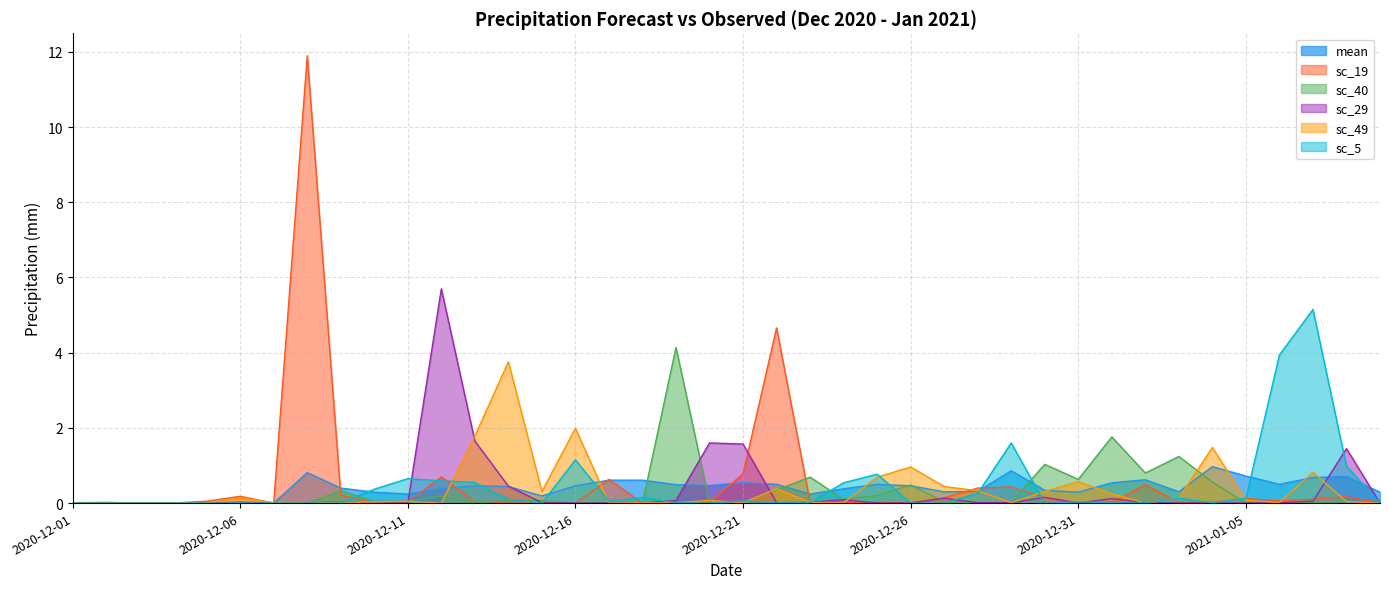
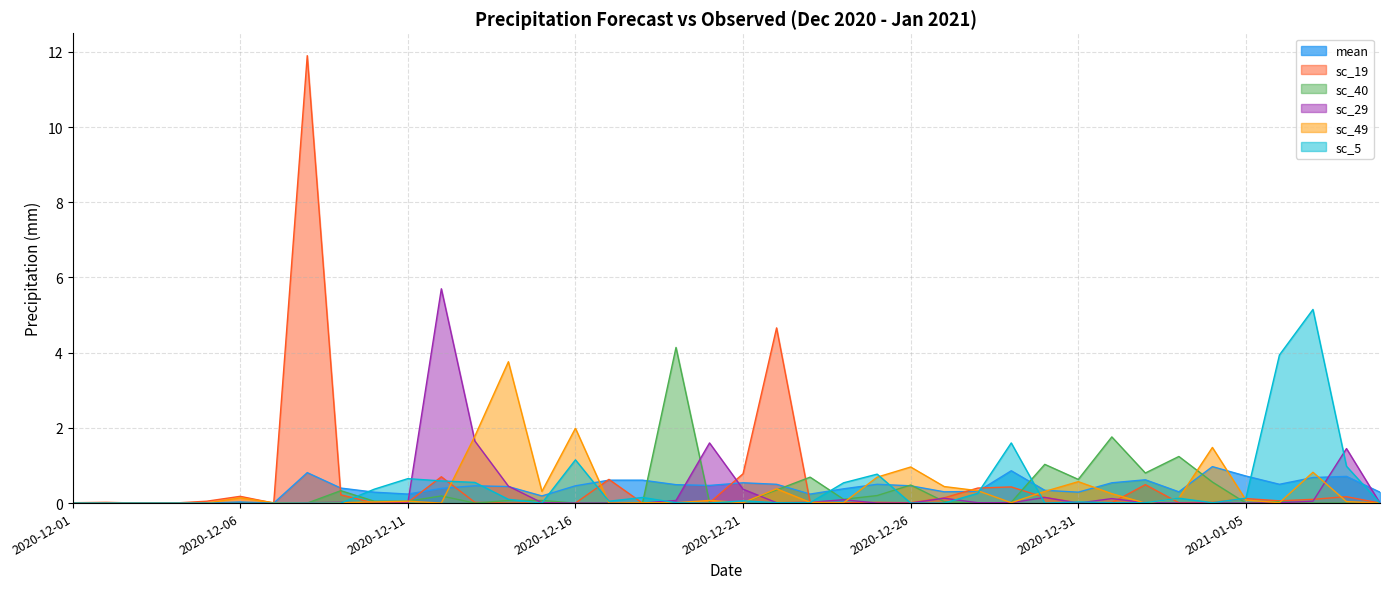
  {
    "sc_29": {
-     "2020-12-21": 1.6
+     "2020-12-21": 0.4
    }
  }
